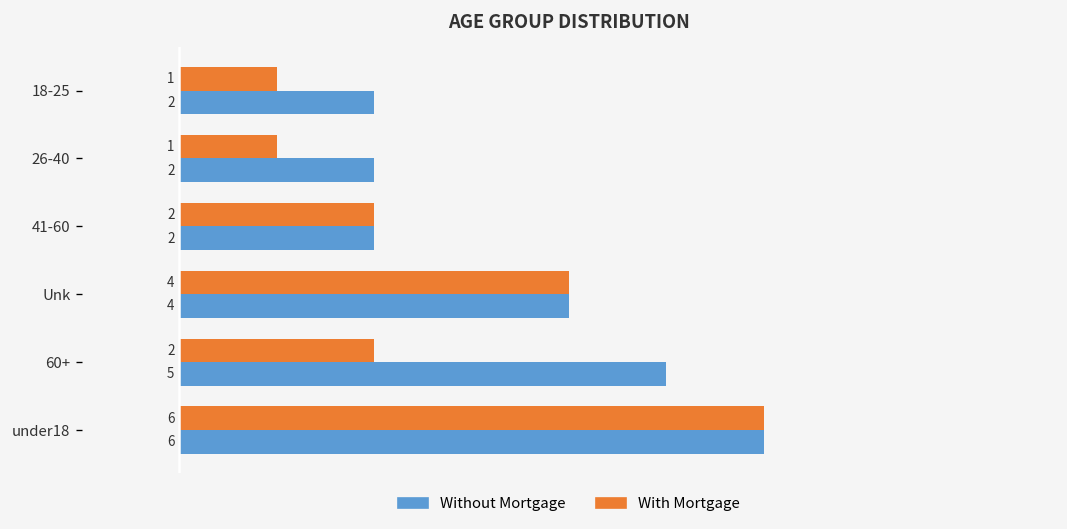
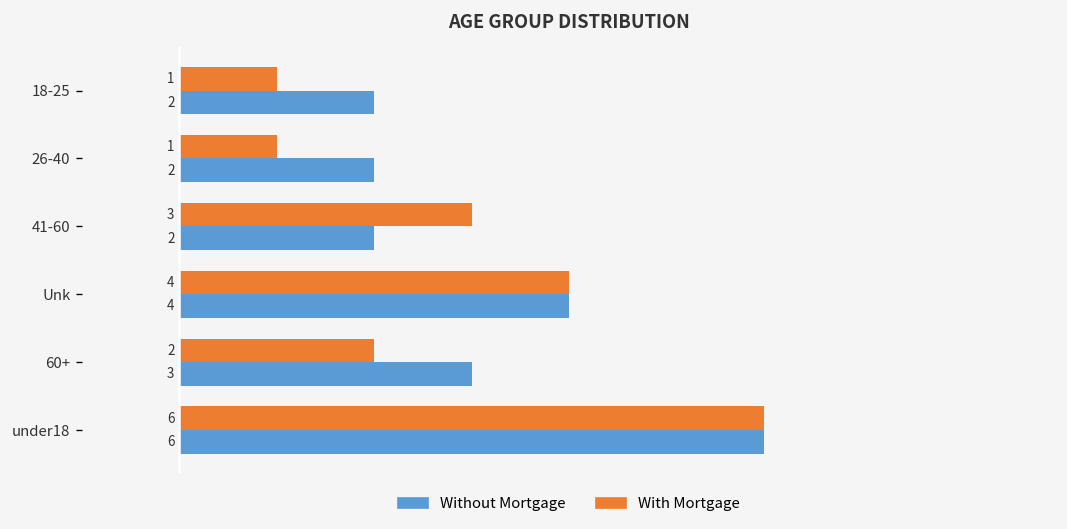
  {
    "Without Mortgage": {
-     "60+": 5
+     "60+": 3
    },
    "With Mortgage": {
-     "41-60": 2
+     "41-60": 3
    }
  }
